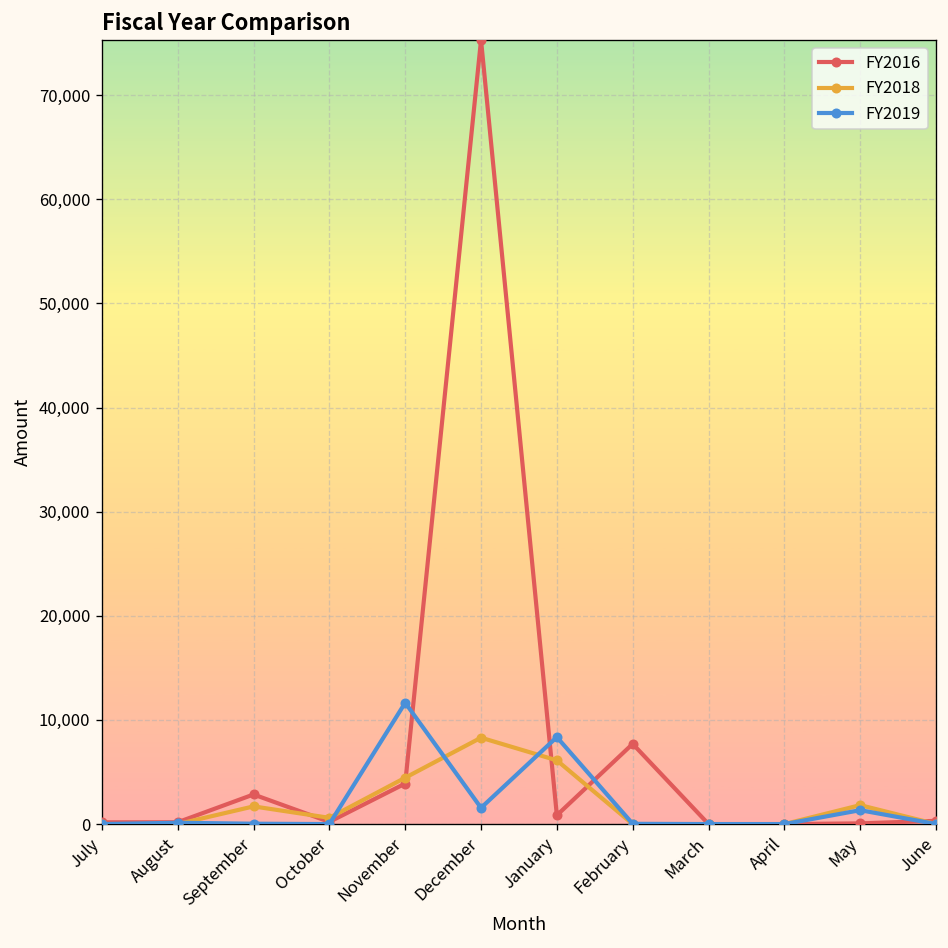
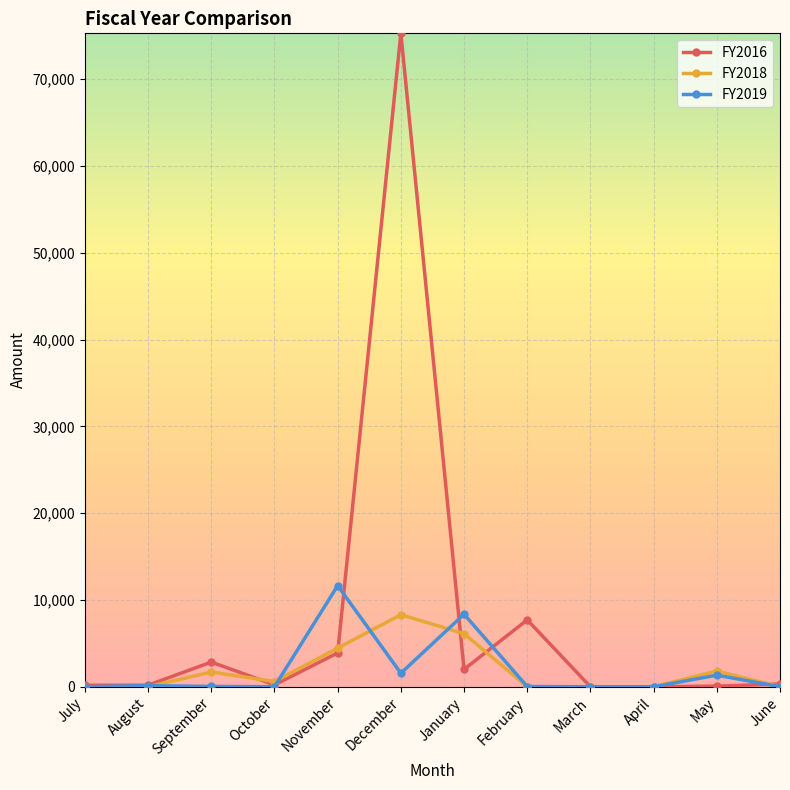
  {
    "FY2016": {
      "September": "3,000",
      "November": "4,000",
      "December": "75,000",
-     "January": "1,000",
+     "January": "2,000",
      "February": "8,000",
      "May": "0",
      "June": "0"
    },
    "FY2018": {
      "September": "2,000",
      "October": "1,000",
      "November": "4,000",
      "December": "8,000",
      "January": "6,000",
      "May": "2,000"
    },
    "FY2019": {
      "September": "0",
      "November": "12,000",
      "December": "2,000",
      "January": "8,000",
      "May": "1,000"
    }
  }
